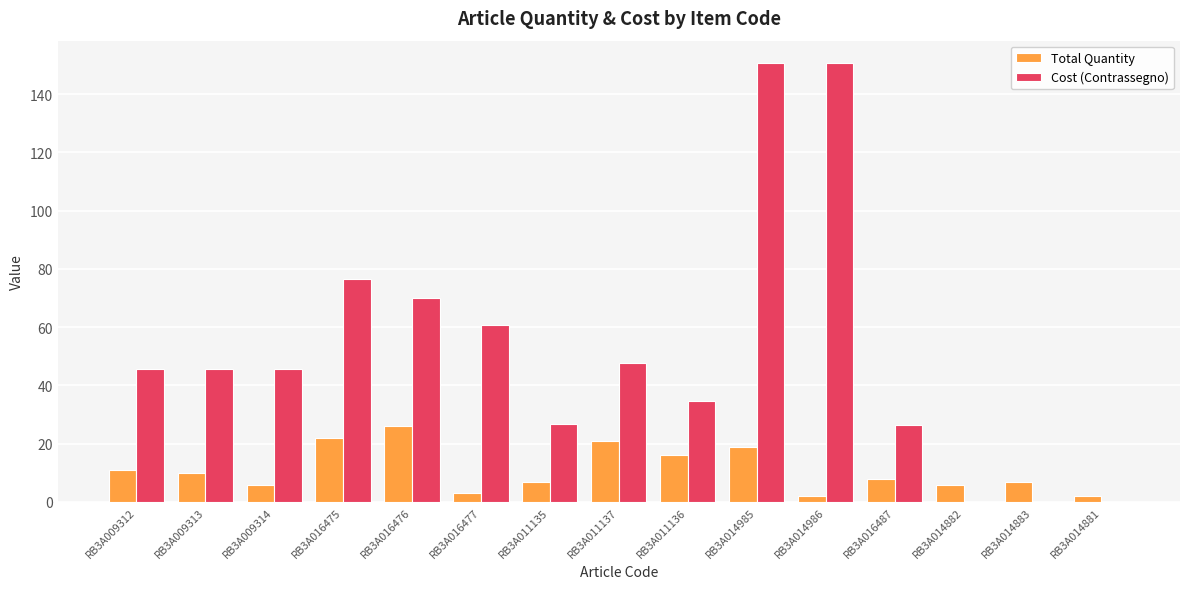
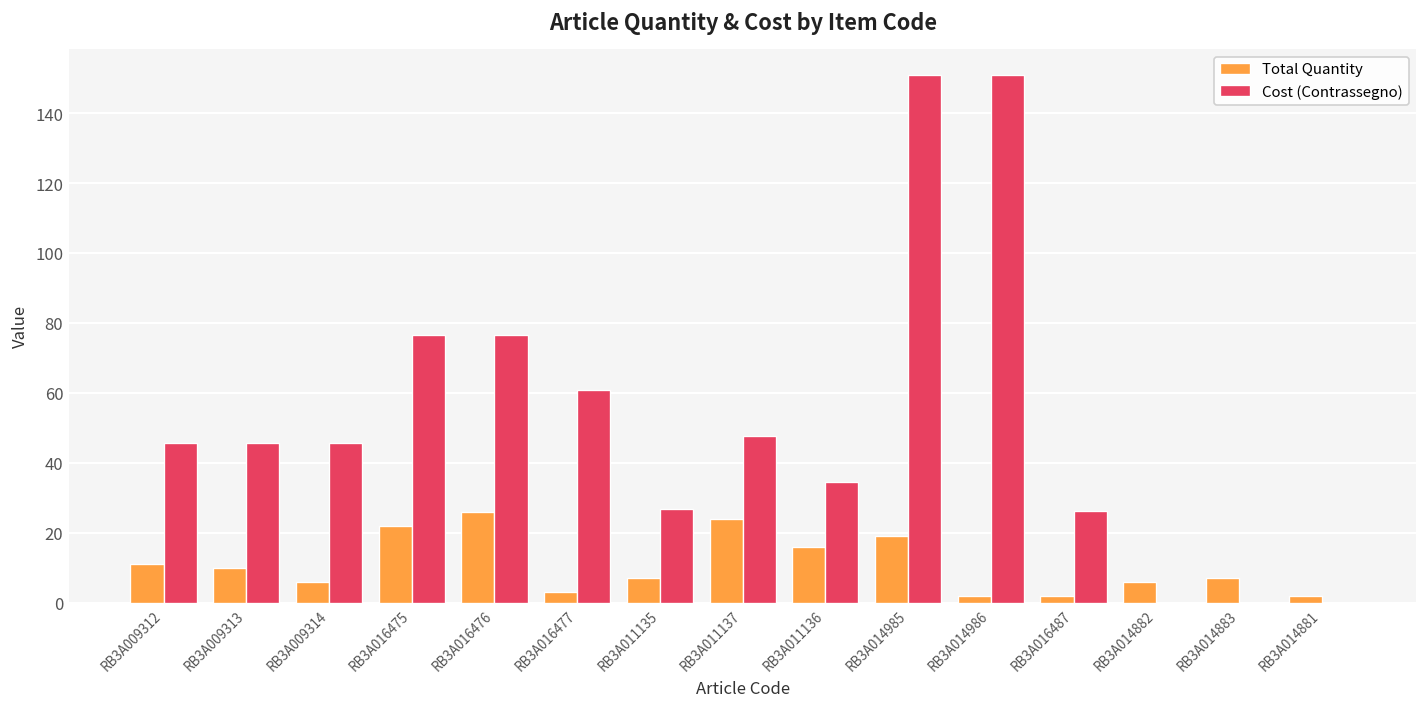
  {
    "Total Quantity": {
      "RB3A009312": 11,
      "RB3A009313": 10,
      "RB3A009314": 6,
      "RB3A016475": 22,
      "RB3A016476": 26,
      "RB3A016477": 3,
      "RB3A011135": 7,
-     "RB3A011137": 21,
+     "RB3A011137": 24,
      "RB3A011136": 16,
      "RB3A014985": 19,
      "RB3A014986": 2,
-     "RB3A016487": 8,
+     "RB3A016487": 2,
      "RB3A014882": 6,
      "RB3A014883": 7,
      "RB3A014881": 2
    },
    "Cost (Contrassegno)": {
      "RB3A009312": 46,
      "RB3A009313": 46,
      "RB3A009314": 46,
      "RB3A016475": 77,
-     "RB3A016476": 70,
+     "RB3A016476": 77,
      "RB3A016477": 61,
      "RB3A011135": 27,
      "RB3A011137": 48,
      "RB3A011136": 35,
      "RB3A014985": 151,
      "RB3A014986": 151,
      "RB3A016487": 26,
      "RB3A014882": 0,
      "RB3A014883": 0,
      "RB3A014881": 0
    }
  }
